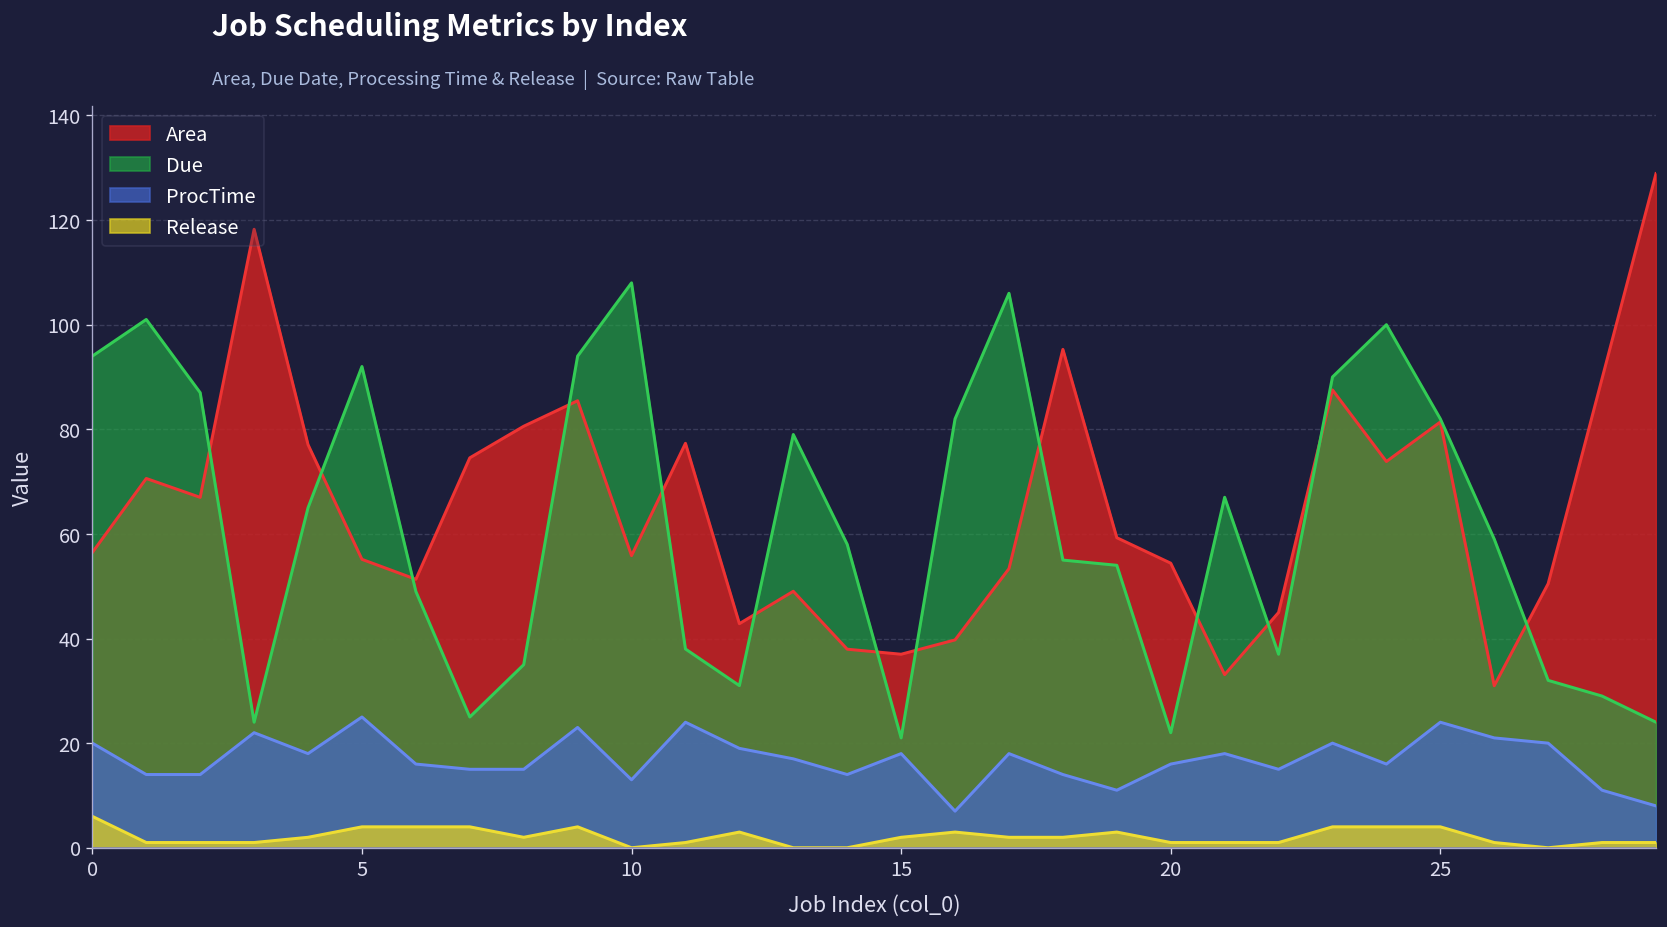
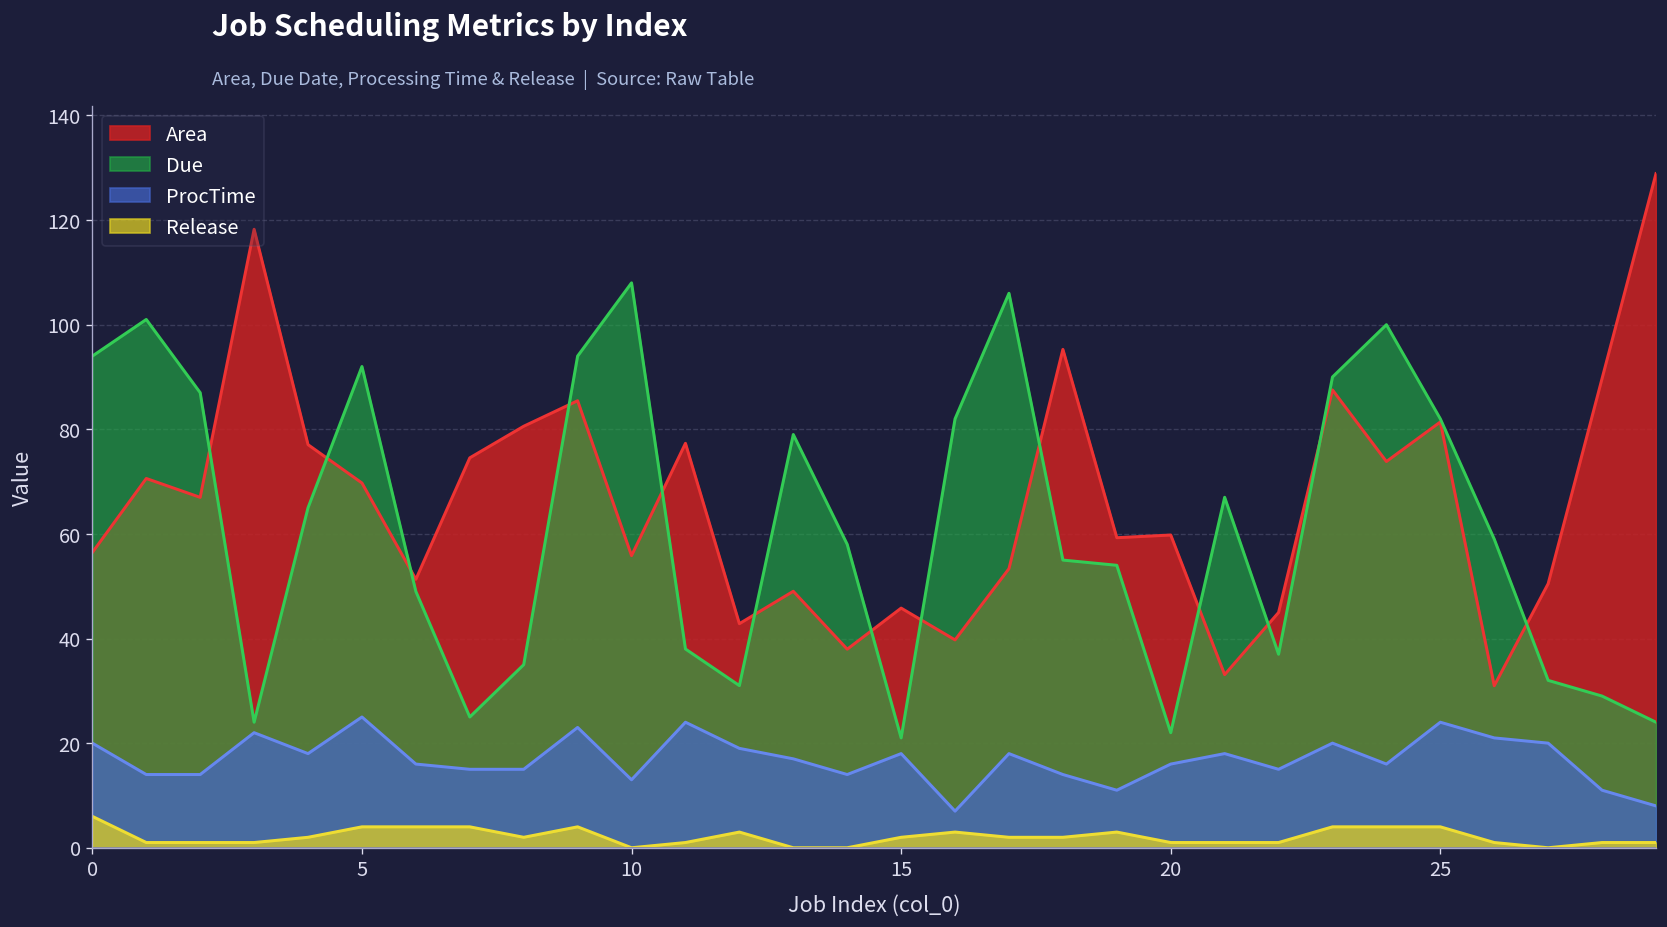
  {
    "Area": {
      "0": 56,
-     "5": 55,
+     "5": 70,
      "10": 56,
-     "15": 37,
-     "20": 54,
+     "15": 46,
+     "20": 60,
      "25": 81
    },
    "Due": {
      "0": 94,
      "5": 92,
      "10": 108,
      "15": 21,
      "20": 22,
      "25": 82
    },
    "ProcTime": {
      "0": 20,
      "5": 25,
      "10": 13,
      "15": 18,
      "20": 16,
      "25": 24
    },
    "Release": {
      "0": 6,
      "5": 4,
      "10": 0,
      "15": 2,
      "20": 1,
      "25": 4
    }
  }
